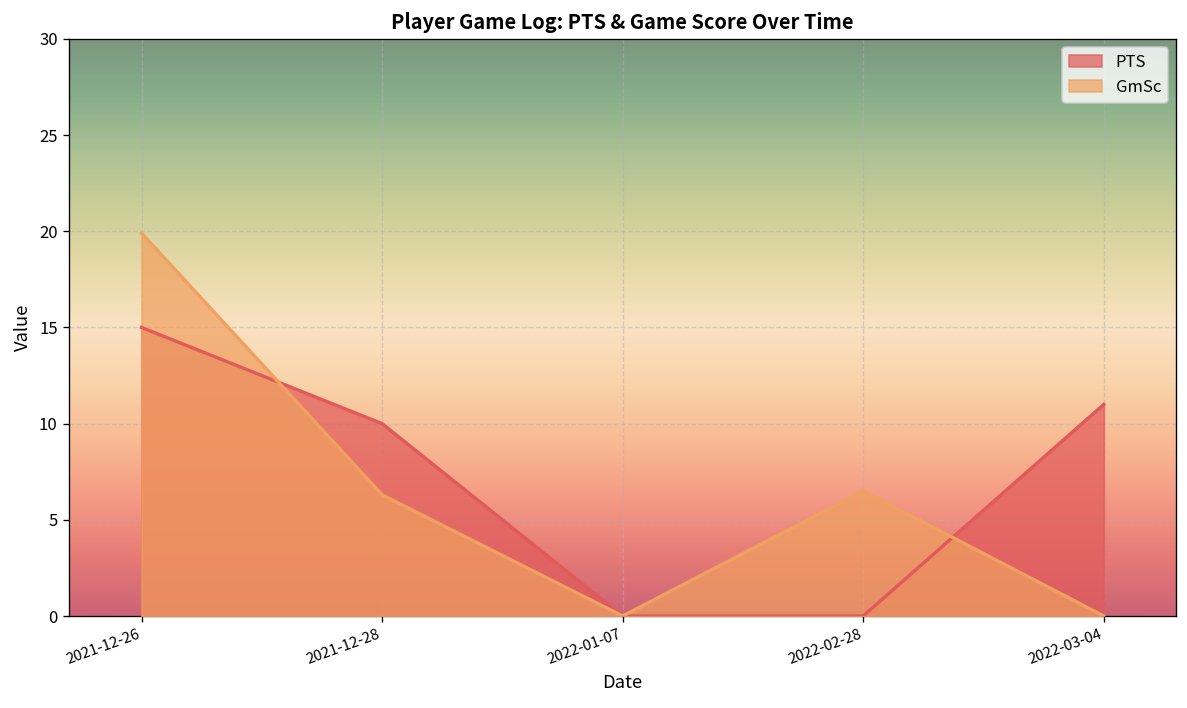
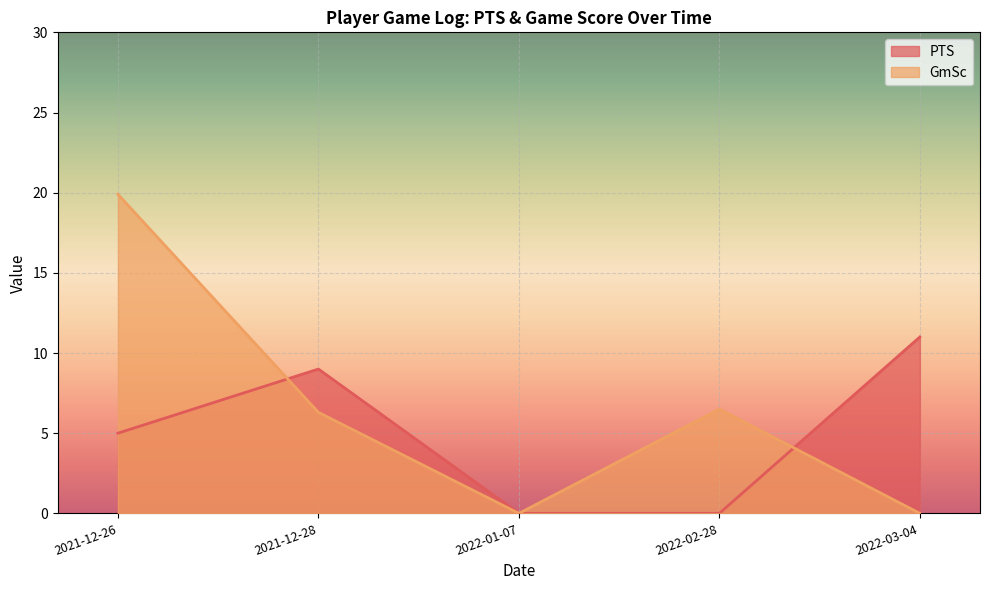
  {
    "PTS": {
-     "2021-12-26": 15,
-     "2021-12-28": 10,
+     "2021-12-26": 5,
+     "2021-12-28": 9,
      "2022-02-28": 0,
      "2022-03-04": 11
    },
    "GmSc": {
      "2021-12-26": 20,
      "2021-12-28": 6.3,
      "2022-02-28": 6.5,
      "2022-03-04": 0
    }
  }
